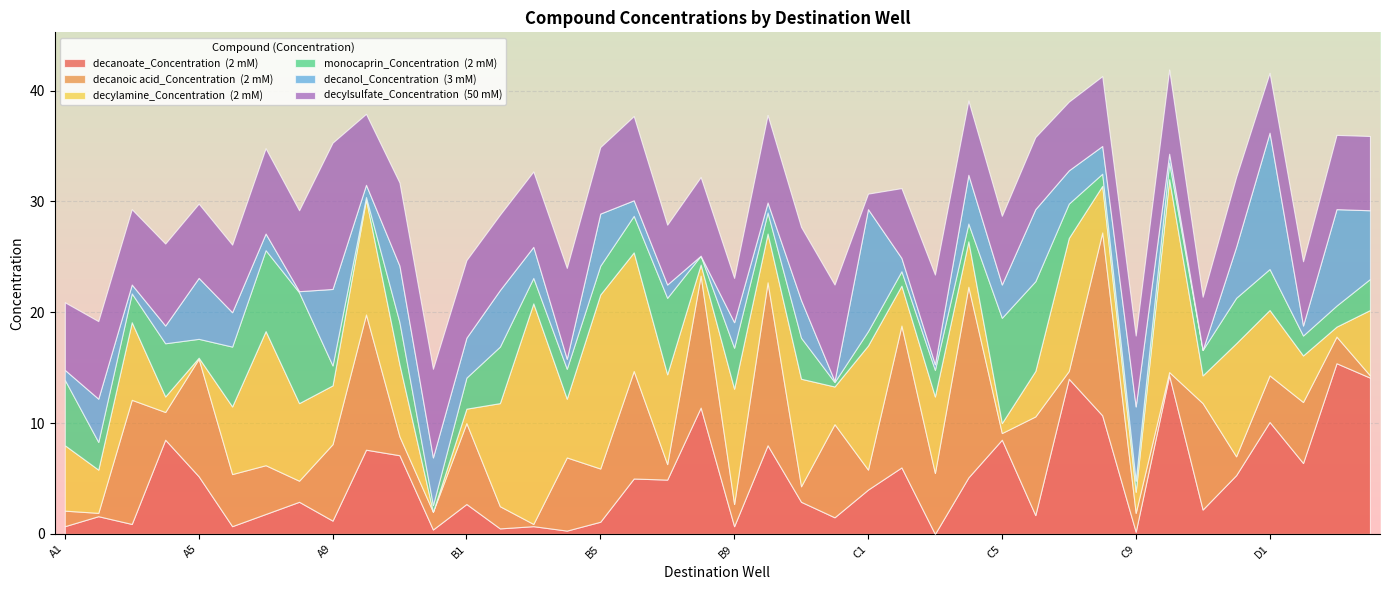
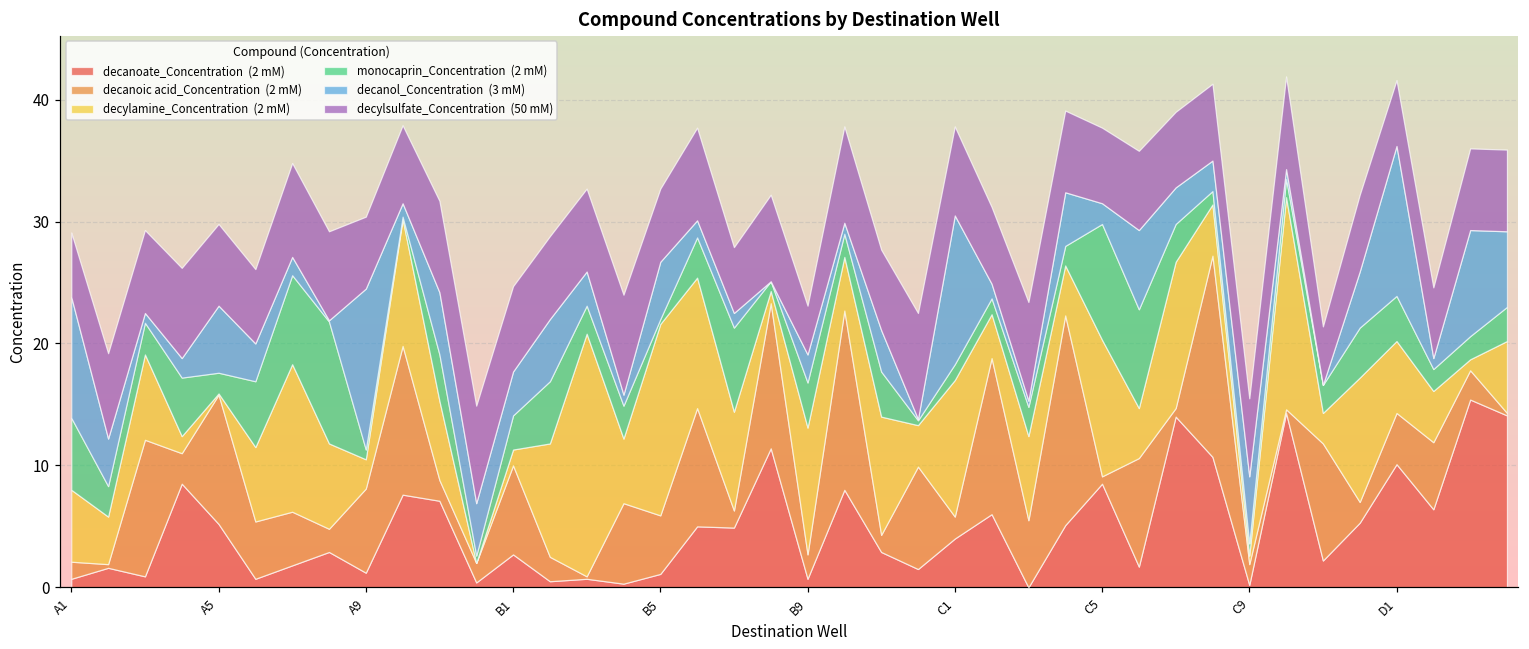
  {
    "decylamine_Concentration (2 mM)": {
      "A1": 5.9,
-     "A9": 5.3,
+     "A9": 2.4,
      "B1": 1.3,
      "B5": 15.7,
      "B9": 10.4,
      "C1": 11.2,
-     "C5": 0.9,
-     "C9": 1.9,
+     "C5": 11.2,
+     "C9": 0.7,
      "D1": 5.9
    },
    "monocaprin_Concentration (2 mM)": {
      "A1": 5.9,
      "A5": 1.7,
-     "A9": 1.8,
+     "A9": 0.8,
      "B1": 2.8,
-     "B5": 2.6,
+     "B5": 0.4,
      "B9": 3.7,
      "C1": 1.3,
      "C5": 9.5,
      "C9": 1.0,
      "D1": 3.7
    },
    "decanol_Concentration (3 mM)": {
-     "A1": 0.9,
+     "A1": 9.9,
      "A5": 5.5,
-     "A9": 6.9,
+     "A9": 13.2,
      "B1": 3.6,
      "B5": 4.7,
      "B9": 2.3,
-     "C1": 11.0,
-     "C5": 3.0,
-     "C9": 6.7,
+     "C1": 12.2,
+     "C5": 1.7,
+     "C9": 5.5,
      "D1": 12.3
    },
    "decylsulfate_Concentration (50 mM)": {
-     "A1": 6.1,
+     "A1": 5.3,
      "A5": 6.7,
-     "A9": 13.2,
+     "A9": 5.9,
      "B1": 7.0,
      "B5": 6.0,
      "B9": 4.0,
-     "C1": 1.4,
+     "C1": 7.3,
      "C5": 6.2,
      "C9": 6.4,
      "D1": 5.4
    }
  }
